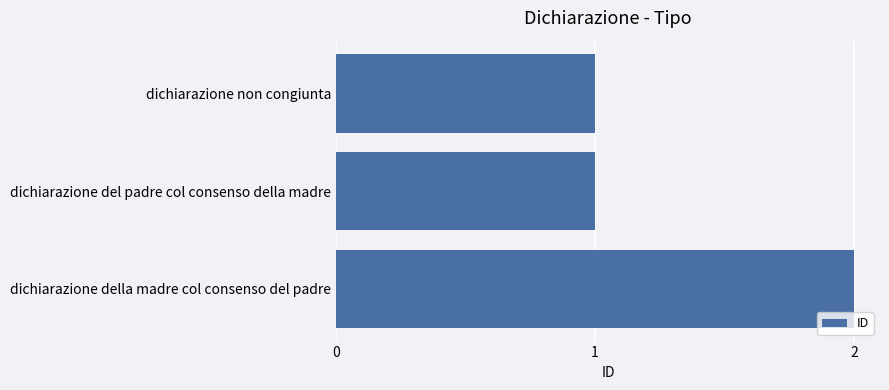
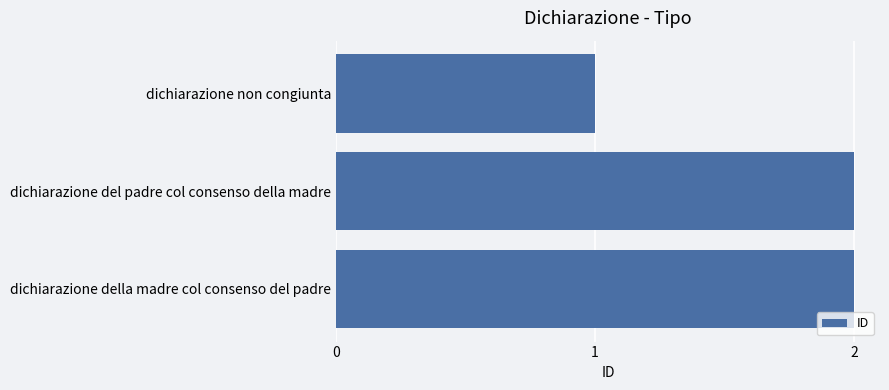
  {
    "dichiarazione non congiunta": 1,
-   "dichiarazione del padre col consenso della madre": 1,
+   "dichiarazione del padre col consenso della madre": 2,
    "dichiarazione della madre col consenso del padre": 2
  }
